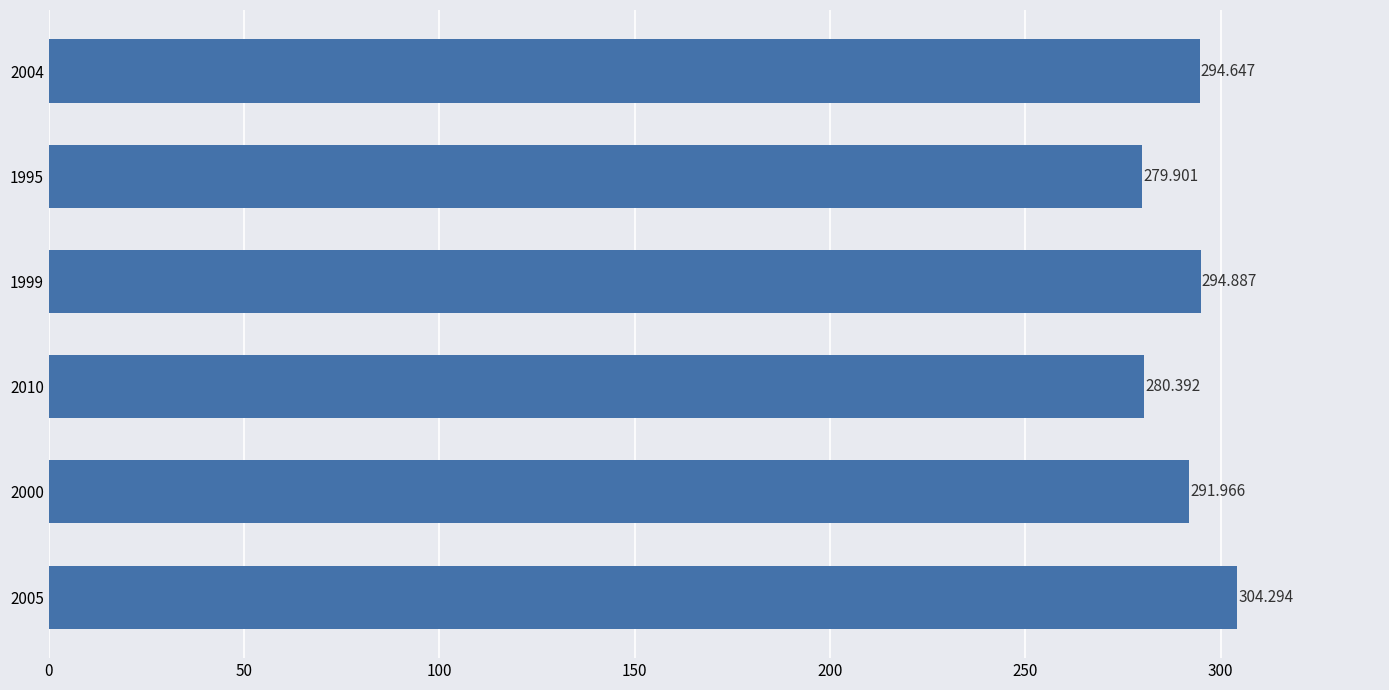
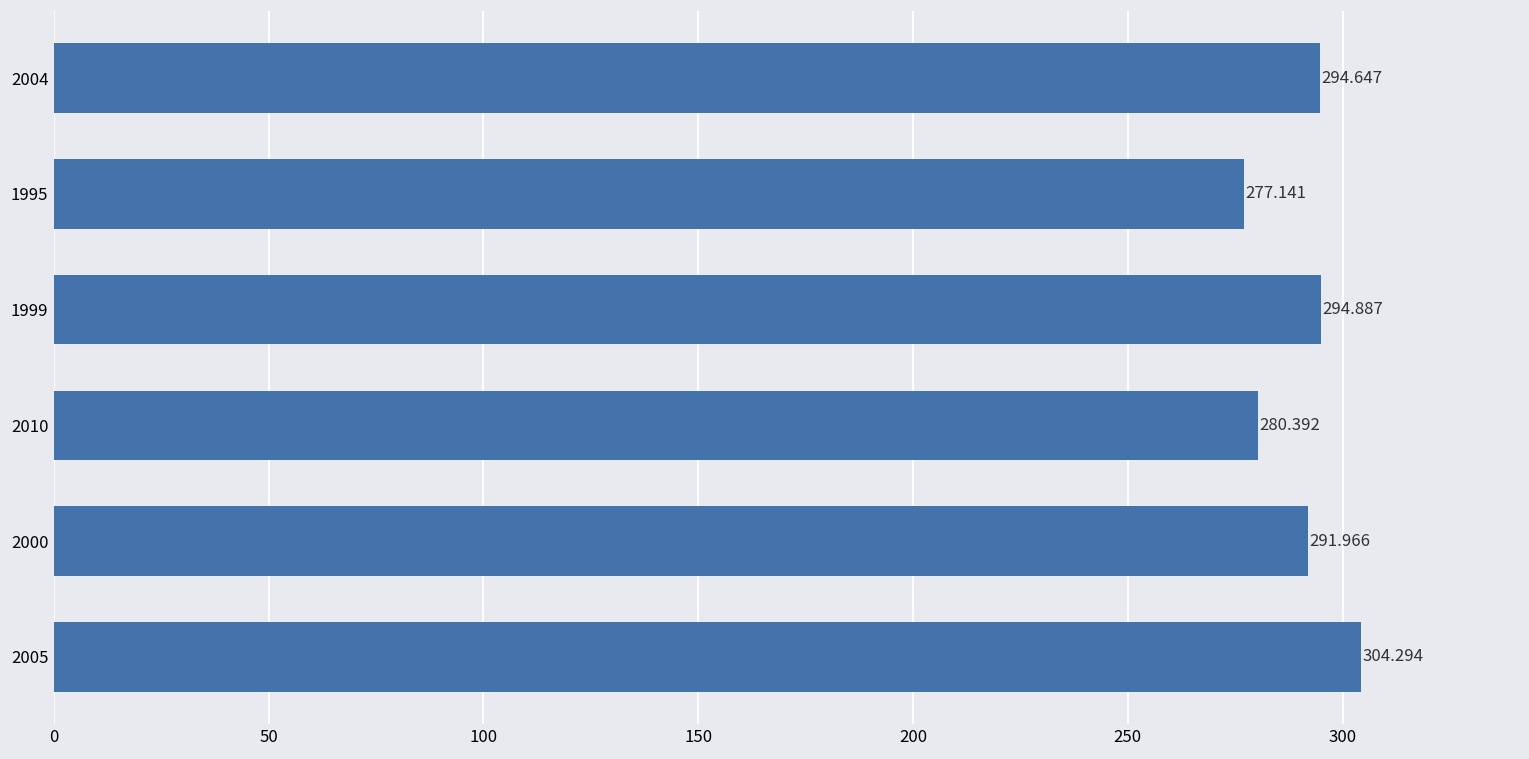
  {
    "2004": 294.647,
-   "1995": 279.901,
+   "1995": 277.141,
    "1999": 294.887,
    "2010": 280.392,
    "2000": 291.966,
    "2005": 304.294
  }
